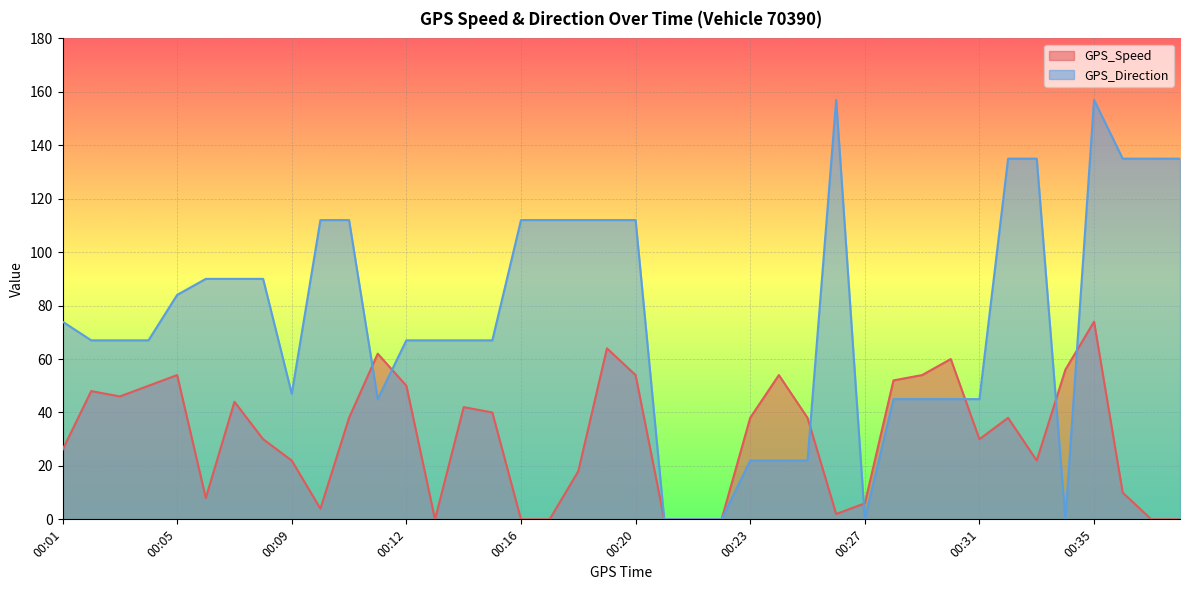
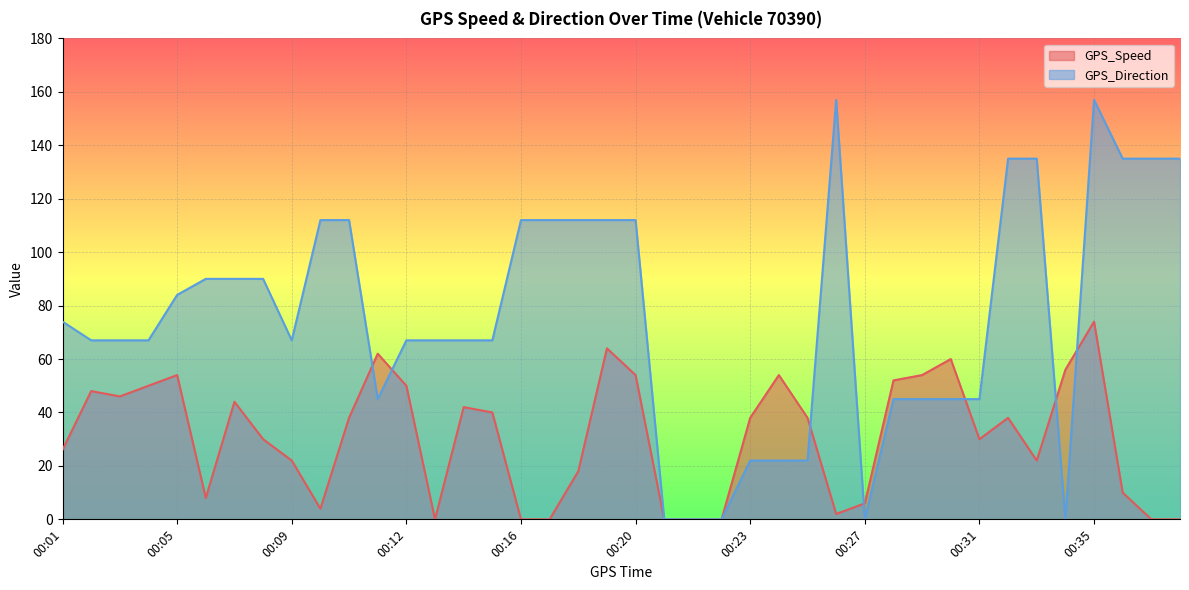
  {
    "GPS_Speed": {
      "00:01": 26,
      "00:05": 54,
      "00:09": 22,
      "00:12": 50,
      "00:16": 0,
      "00:23": 38,
      "00:27": 6,
      "00:31": 30,
      "00:35": 74
    },
    "GPS_Direction": {
      "00:01": 74,
      "00:05": 84,
-     "00:09": 47,
+     "00:09": 67,
      "00:12": 67,
      "00:16": 112,
      "00:23": 22,
      "00:27": 0,
      "00:31": 45,
      "00:35": 157
    }
  }
